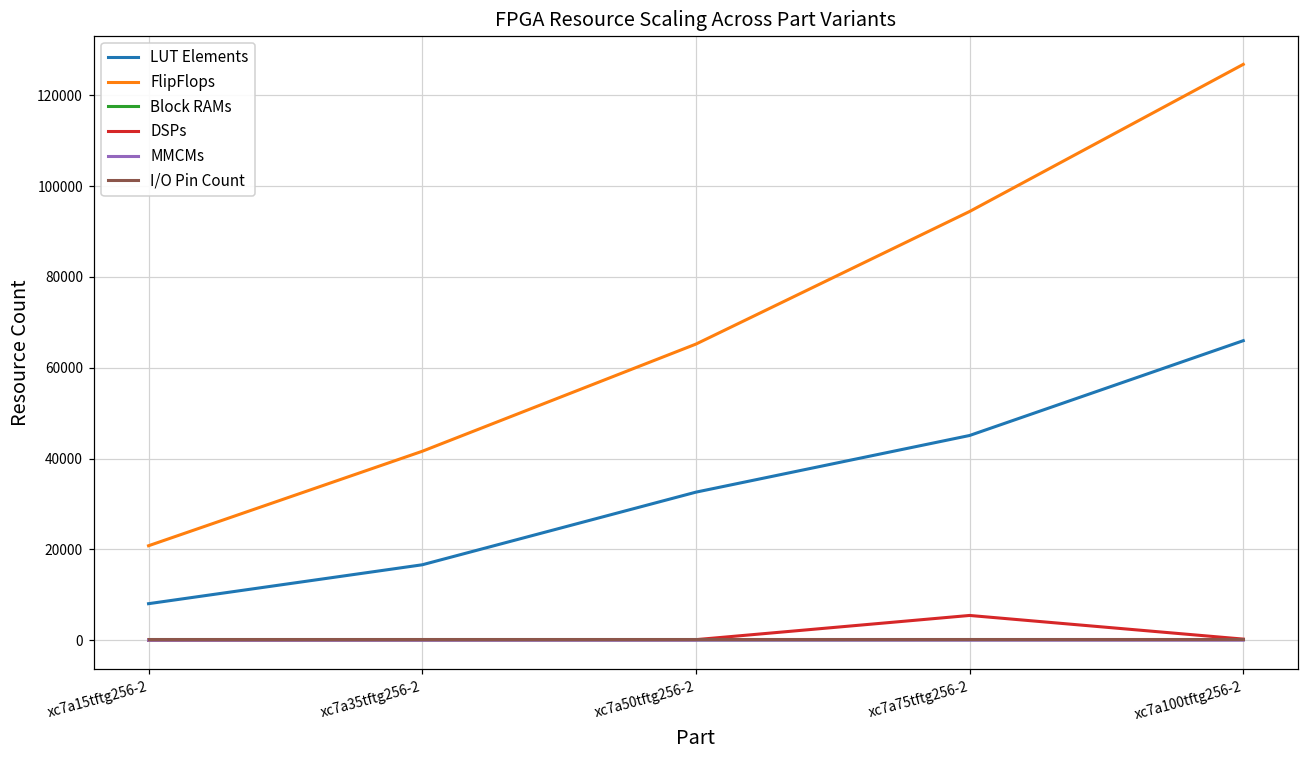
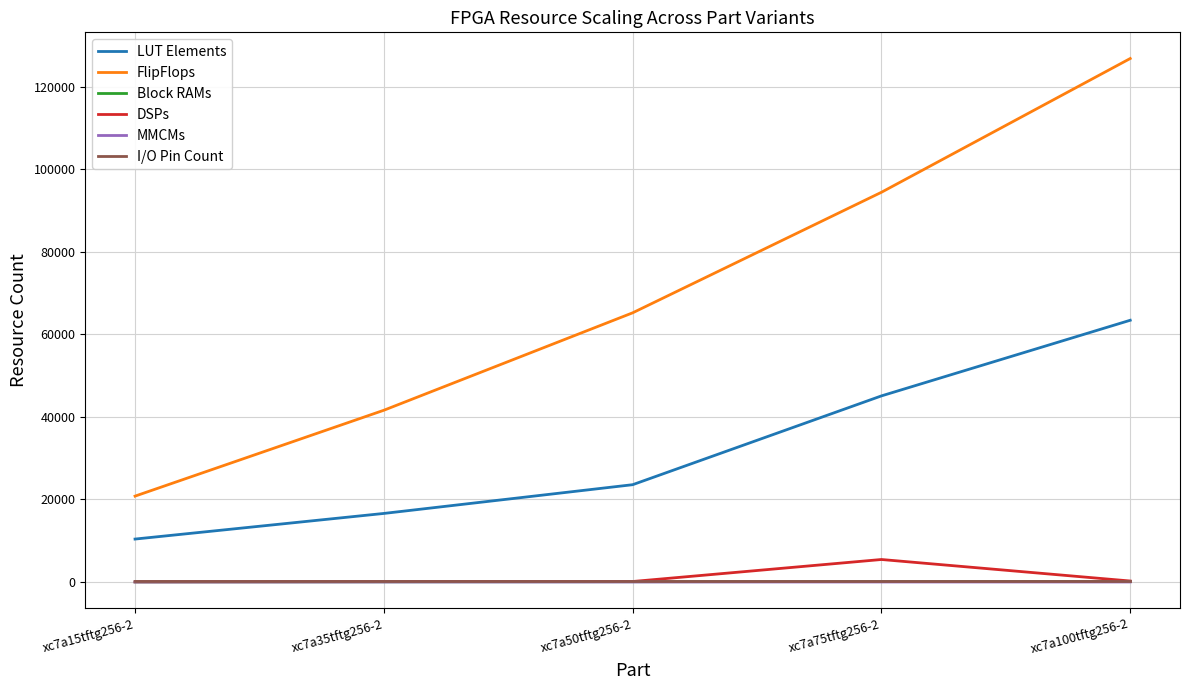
  {
    "LUT Elements": {
-     "xc7a15tftg256-2": 8000,
+     "xc7a15tftg256-2": 10000,
      "xc7a35tftg256-2": 17000,
-     "xc7a50tftg256-2": 33000,
+     "xc7a50tftg256-2": 24000,
      "xc7a75tftg256-2": 45000,
-     "xc7a100tftg256-2": 66000
+     "xc7a100tftg256-2": 63000
    },
    "FlipFlops": {
      "xc7a15tftg256-2": 21000,
      "xc7a35tftg256-2": 42000,
      "xc7a50tftg256-2": 65000,
      "xc7a75tftg256-2": 94000,
      "xc7a100tftg256-2": 127000
    },
    "DSPs": {
      "xc7a75tftg256-2": 5000
    }
  }
